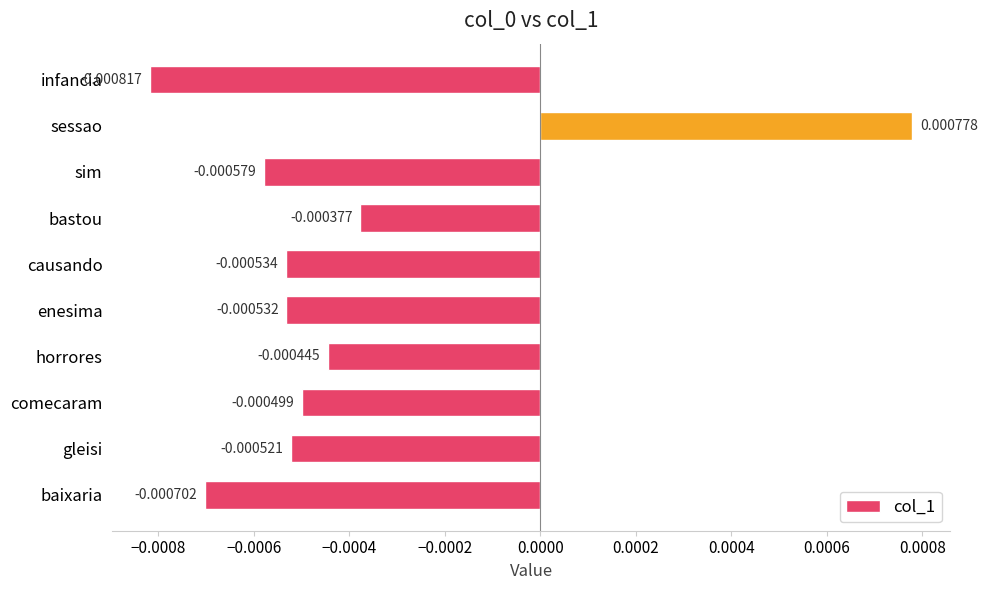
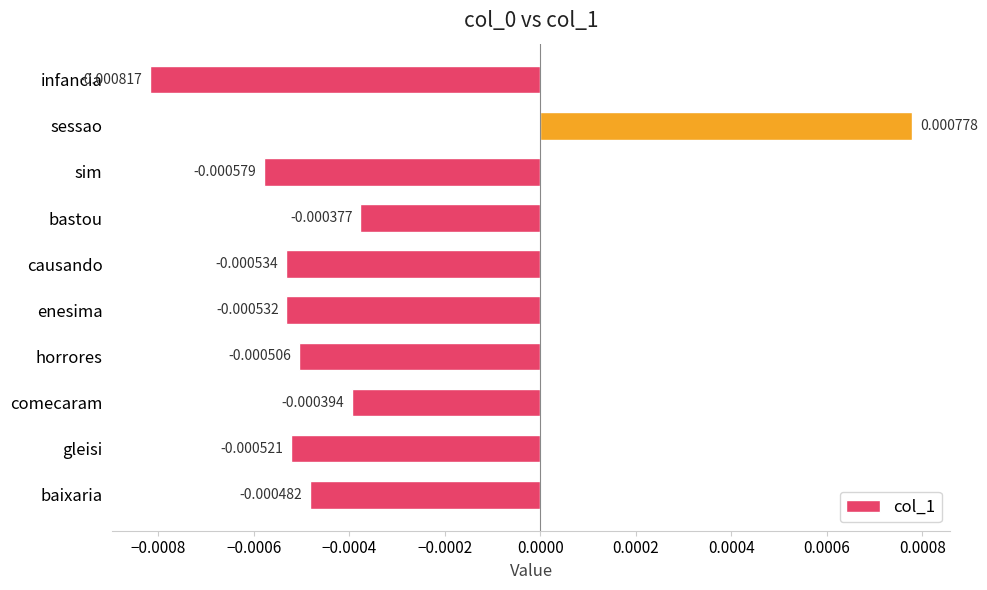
  {
    "infancia": -0.000817,
    "sessao": 0.000778,
    "sim": -0.000579,
    "bastou": -0.000377,
    "causando": -0.000534,
    "enesima": -0.000532,
-   "horrores": -0.000445,
-   "comecaram": -0.000499,
+   "horrores": -0.000506,
+   "comecaram": -0.000394,
    "gleisi": -0.000521,
-   "baixaria": -0.000702
+   "baixaria": -0.000482
  }
